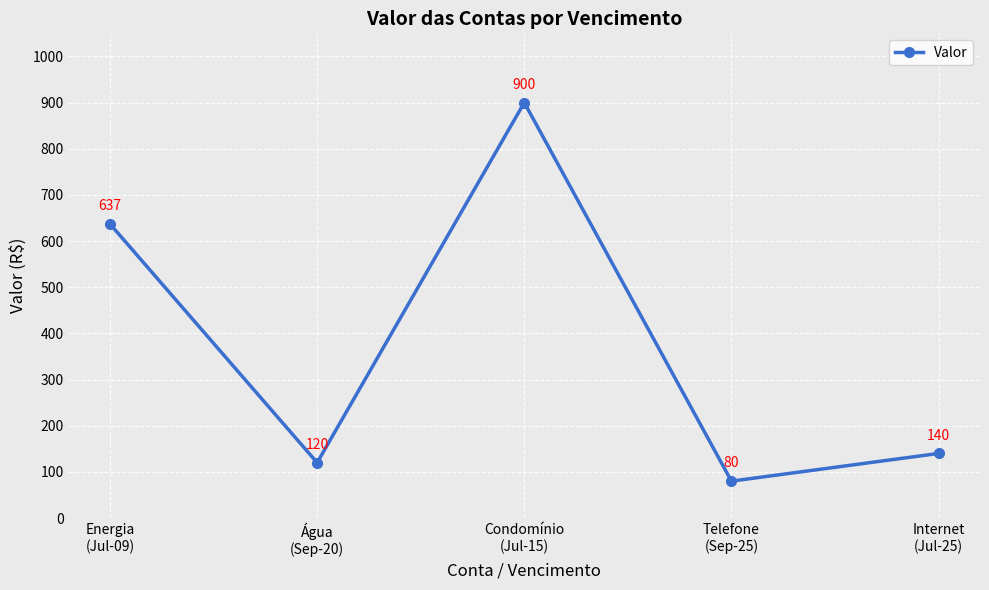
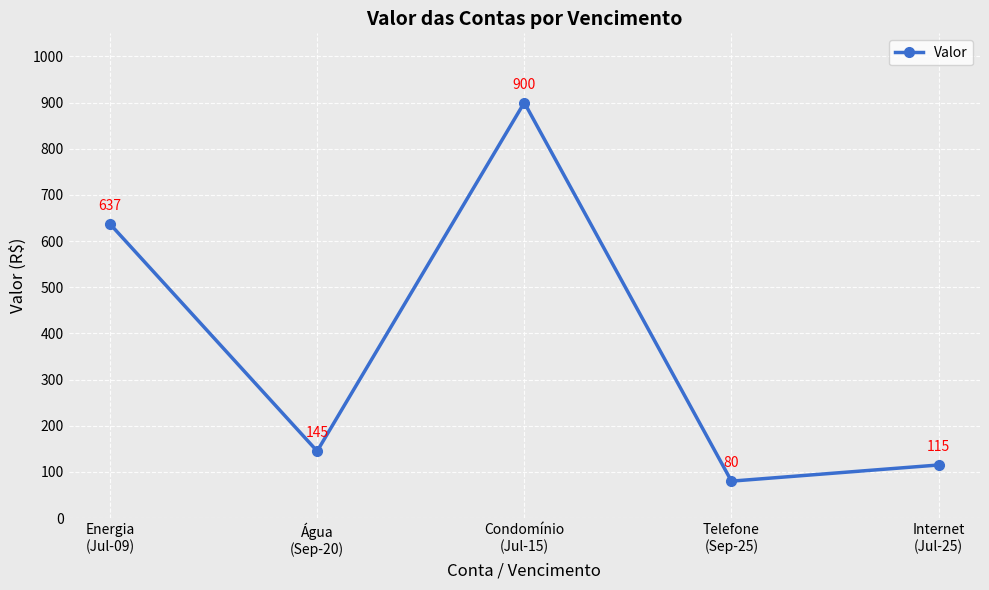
  {
    "Energia (Jul-09)": 637,
-   "Água (Sep-20)": 120,
+   "Água (Sep-20)": 145,
    "Condomínio (Jul-15)": 900,
    "Telefone (Sep-25)": 80,
-   "Internet (Jul-25)": 140
+   "Internet (Jul-25)": 115
  }
